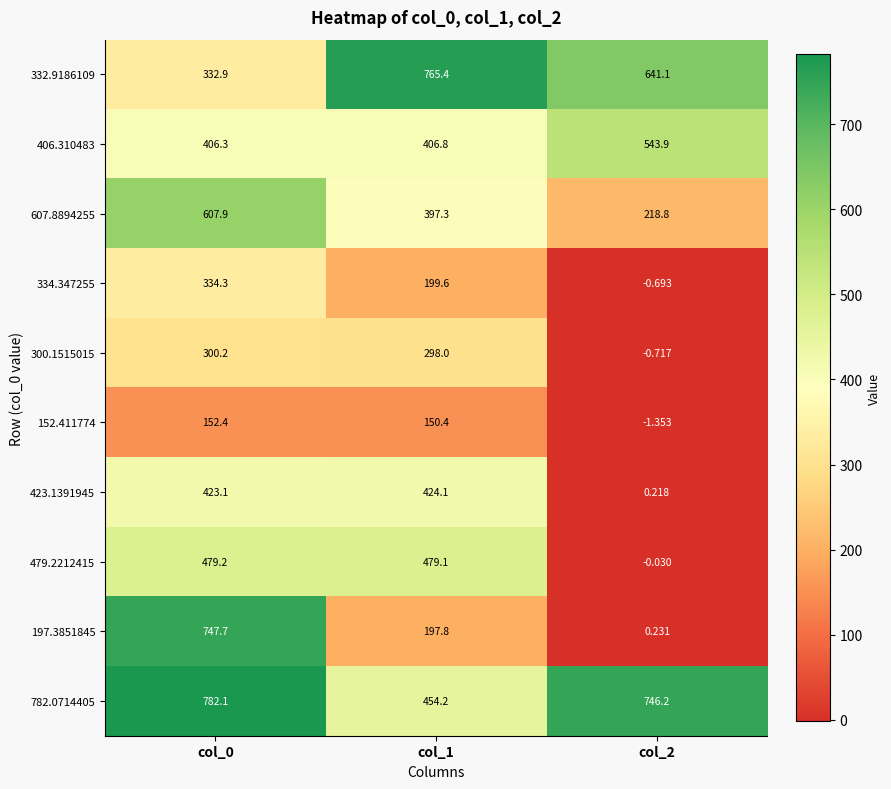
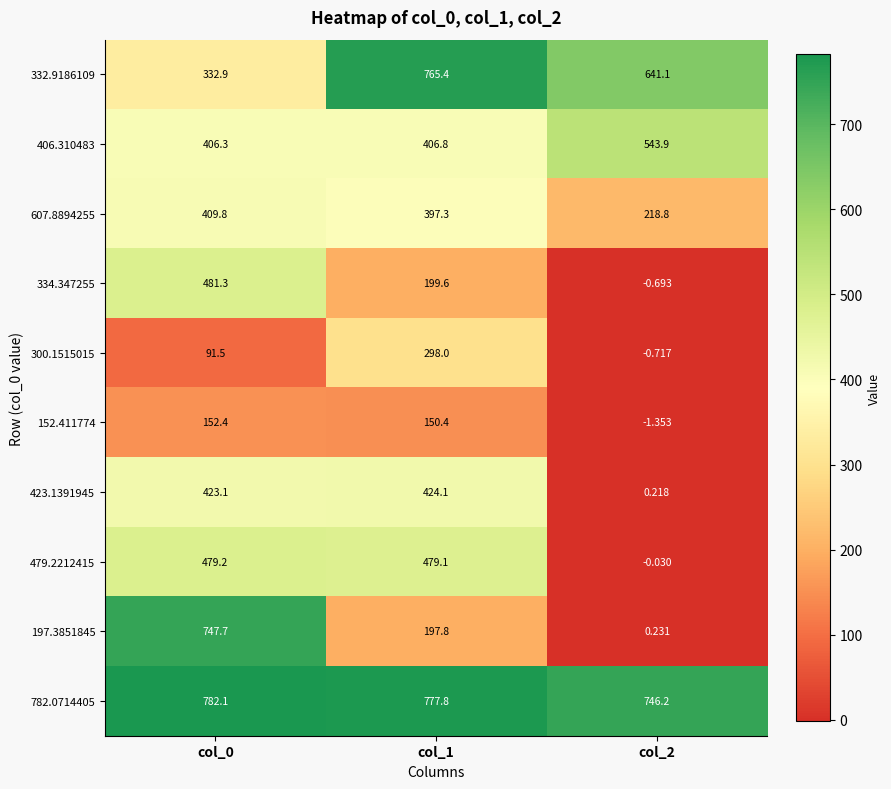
  {
    "332.9186109": {
      "col_0": 332.9,
      "col_1": 765.4,
      "col_2": 641.1
    },
    "406.310483": {
      "col_0": 406.3,
      "col_1": 406.8,
      "col_2": 543.9
    },
    "607.8894255": {
-     "col_0": 607.9,
+     "col_0": 409.8,
      "col_1": 397.3,
      "col_2": 218.8
    },
    "334.347255": {
-     "col_0": 334.3,
+     "col_0": 481.3,
      "col_1": 199.6,
      "col_2": -0.693
    },
    "300.1515015": {
-     "col_0": 300.2,
+     "col_0": 91.5,
      "col_1": 298.0,
      "col_2": -0.717
    },
    "152.411774": {
      "col_0": 152.4,
      "col_1": 150.4,
      "col_2": -1.353
    },
    "423.1391945": {
      "col_0": 423.1,
      "col_1": 424.1,
      "col_2": 0.218
    },
    "479.2212415": {
      "col_0": 479.2,
      "col_1": 479.1,
      "col_2": -0.030
    },
    "197.3851845": {
      "col_0": 747.7,
      "col_1": 197.8,
      "col_2": 0.231
    },
    "782.0714405": {
      "col_0": 782.1,
-     "col_1": 454.2,
+     "col_1": 777.8,
      "col_2": 746.2
    }
  }
